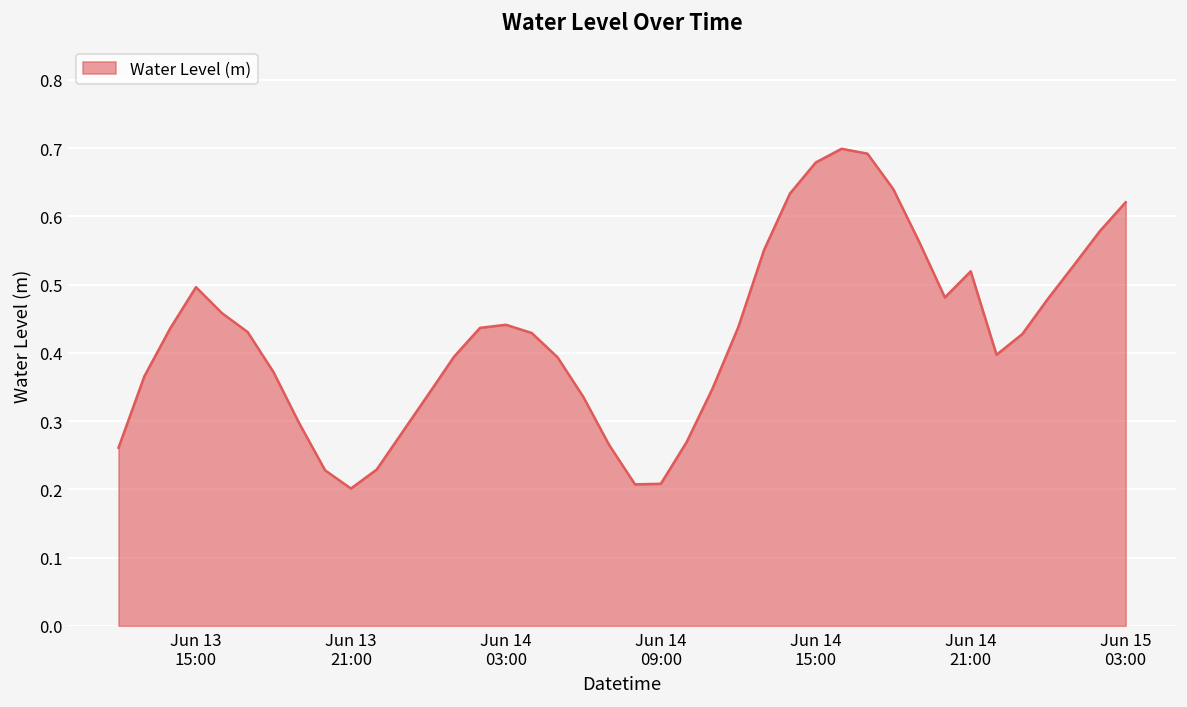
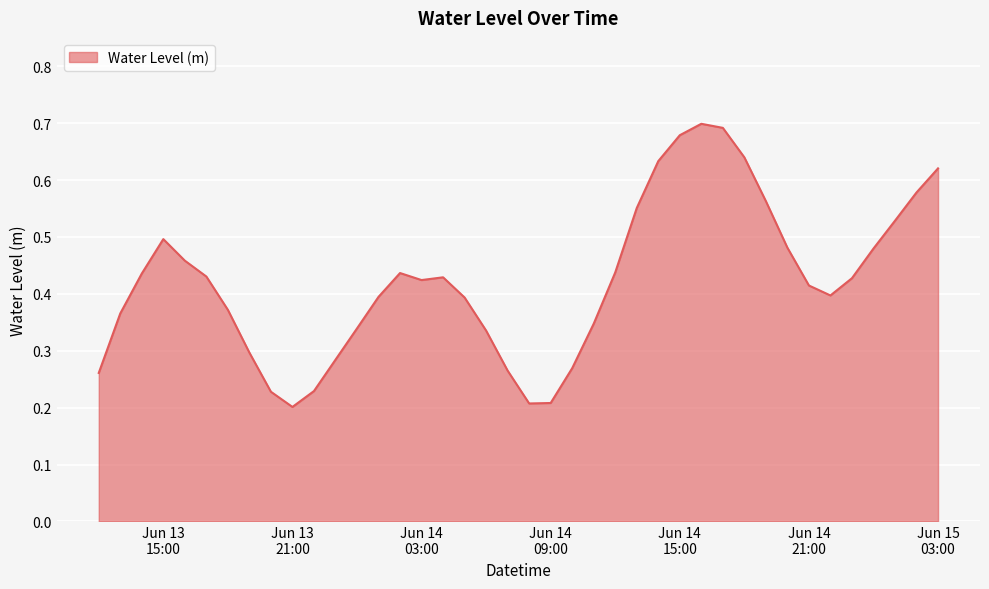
  {
    "Jun 13 15:00": 0.50,
    "Jun 13 21:00": 0.20,
-   "Jun 14 03:00": 0.44,
+   "Jun 14 03:00": 0.42,
    "Jun 14 09:00": 0.21,
    "Jun 14 15:00": 0.68,
-   "Jun 14 21:00": 0.52,
+   "Jun 14 21:00": 0.41,
    "Jun 15 03:00": 0.62
  }
